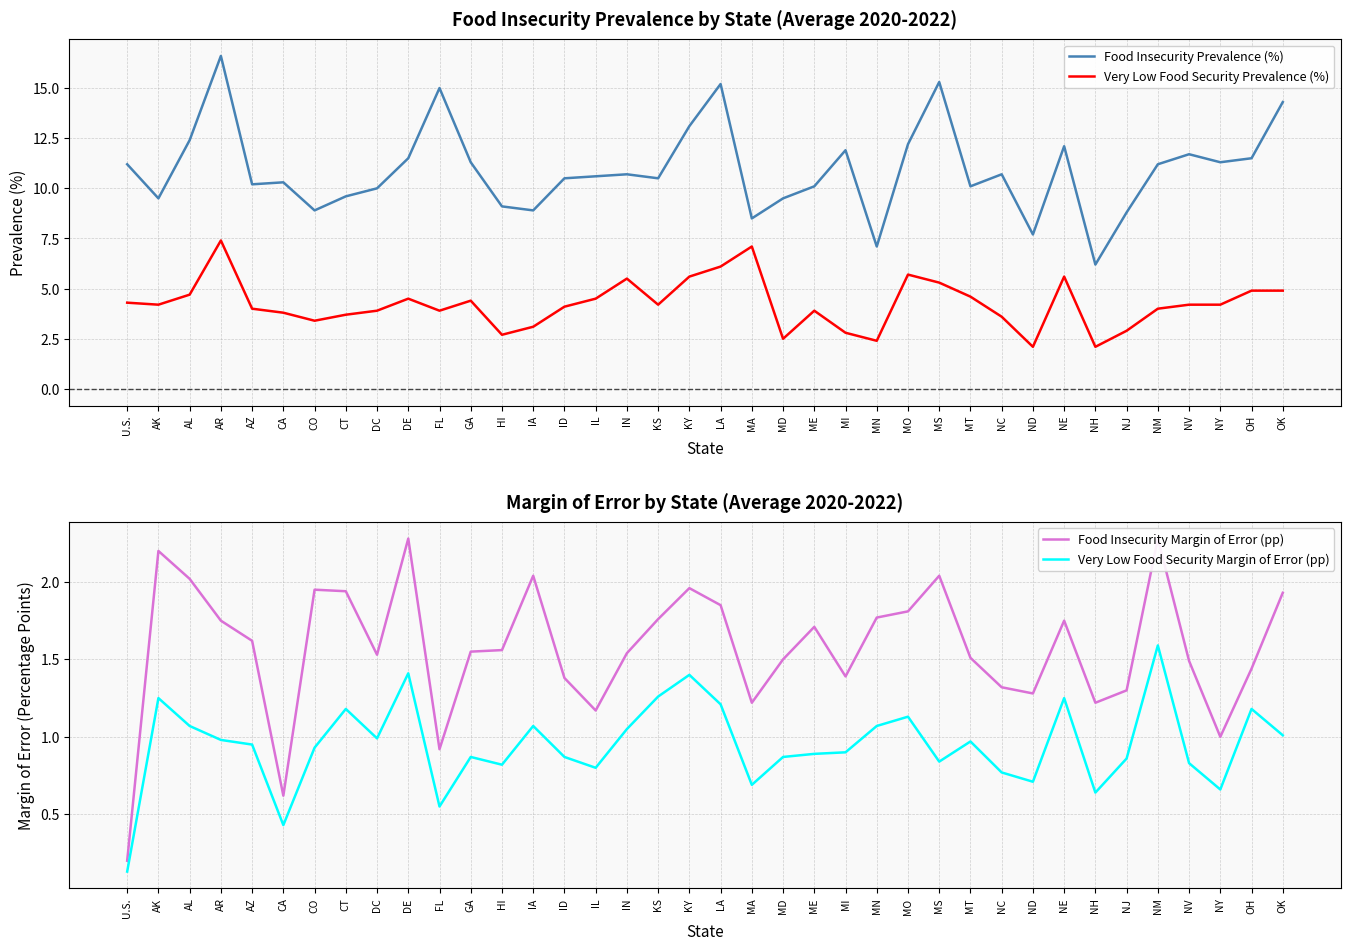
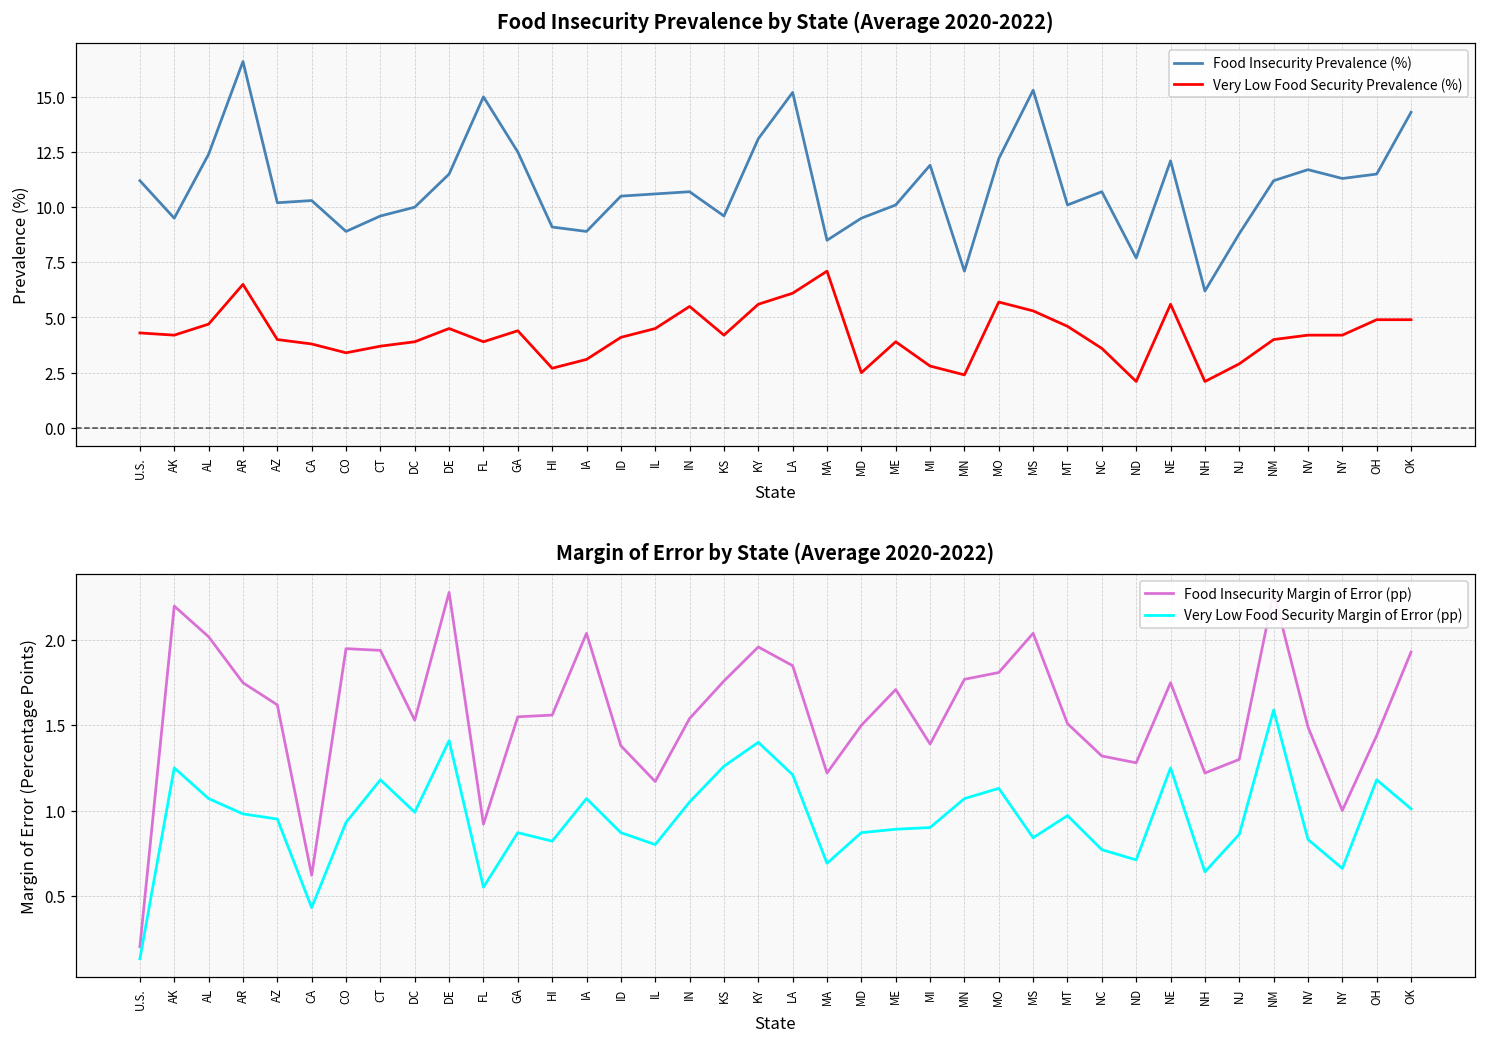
  {
    "Food Insecurity Prevalence by State (Average 2020-2022)": {
      "Food Insecurity Prevalence (%)": {
        "U.S.": 11.2,
        "AK": 9.5,
        "AL": 12.4,
        "AR": 16.6,
        "AZ": 10.2,
        "CA": 10.3,
        "CO": 8.9,
        "CT": 9.6,
        "DC": 10.0,
        "DE": 11.5,
        "FL": 15.0,
-       "GA": 11.3,
+       "GA": 12.5,
        "HI": 9.1,
        "IA": 8.9,
        "ID": 10.5,
        "IL": 10.6,
        "IN": 10.7,
-       "KS": 10.5,
+       "KS": 9.6,
        "KY": 13.1,
        "LA": 15.2,
        "MA": 8.5,
        "MD": 9.5,
        "ME": 10.1,
        "MI": 11.9,
        "MN": 7.1,
        "MO": 12.2,
        "MS": 15.3,
        "MT": 10.1,
        "NC": 10.7,
        "ND": 7.7,
        "NE": 12.1,
        "NH": 6.2,
        "NJ": 8.8,
        "NM": 11.2,
        "NV": 11.7,
        "NY": 11.3,
        "OH": 11.5,
        "OK": 14.3
      },
      "Very Low Food Security Prevalence (%)": {
        "U.S.": 4.3,
        "AK": 4.2,
        "AL": 4.7,
-       "AR": 7.4,
+       "AR": 6.5,
        "AZ": 4.0,
        "CA": 3.8,
        "CO": 3.4,
        "CT": 3.7,
        "DC": 3.9,
        "DE": 4.5,
        "FL": 3.9,
        "GA": 4.4,
        "HI": 2.7,
        "IA": 3.1,
        "ID": 4.1,
        "IL": 4.5,
        "IN": 5.5,
        "KS": 4.2,
        "KY": 5.6,
        "LA": 6.1,
        "MA": 7.1,
        "MD": 2.5,
        "ME": 3.9,
        "MI": 2.8,
        "MN": 2.4,
        "MO": 5.7,
        "MS": 5.3,
        "MT": 4.6,
        "NC": 3.6,
        "ND": 2.1,
        "NE": 5.6,
        "NH": 2.1,
        "NJ": 2.9,
        "NM": 4.0,
        "NV": 4.2,
        "NY": 4.2,
        "OH": 4.9,
        "OK": 4.9
      }
    },
    "Margin of Error by State (Average 2020-2022)": {
      "Food Insecurity Margin of Error (pp)": {
        "U.S.": 0.20,
        "AK": 2.20,
        "AL": 2.02,
        "AR": 1.75,
        "AZ": 1.62,
        "CA": 0.62,
        "CO": 1.95,
        "CT": 1.94,
        "DC": 1.53,
        "DE": 2.28,
        "FL": 0.92,
        "GA": 1.55,
        "HI": 1.56,
        "IA": 2.04,
        "ID": 1.38,
        "IL": 1.17,
        "IN": 1.54,
        "KS": 1.76,
        "KY": 1.96,
        "LA": 1.85,
        "MA": 1.22,
        "MD": 1.50,
        "ME": 1.71,
        "MI": 1.39,
        "MN": 1.77,
        "MO": 1.81,
        "MS": 2.04,
        "MT": 1.51,
        "NC": 1.32,
        "ND": 1.28,
        "NE": 1.75,
        "NH": 1.22,
        "NJ": 1.30,
        "NV": 1.49,
        "NY": 1.00,
        "OH": 1.44,
        "OK": 1.93
      },
      "Very Low Food Security Margin of Error (pp)": {
        "U.S.": 0.13,
        "AK": 1.25,
        "AL": 1.07,
        "AR": 0.98,
        "AZ": 0.95,
        "CA": 0.43,
        "CO": 0.93,
        "CT": 1.18,
        "DC": 0.99,
        "DE": 1.41,
        "FL": 0.55,
        "GA": 0.87,
        "HI": 0.82,
        "IA": 1.07,
        "ID": 0.87,
        "IL": 0.80,
        "IN": 1.05,
        "KS": 1.26,
        "KY": 1.40,
        "LA": 1.21,
        "MA": 0.69,
        "MD": 0.87,
        "ME": 0.89,
        "MI": 0.90,
        "MN": 1.07,
        "MO": 1.13,
        "MS": 0.84,
        "MT": 0.97,
        "NC": 0.77,
        "ND": 0.71,
        "NE": 1.25,
        "NH": 0.64,
        "NJ": 0.86,
        "NM": 1.59,
        "NV": 0.83,
        "NY": 0.66,
        "OH": 1.18,
        "OK": 1.01
      }
    }
  }
